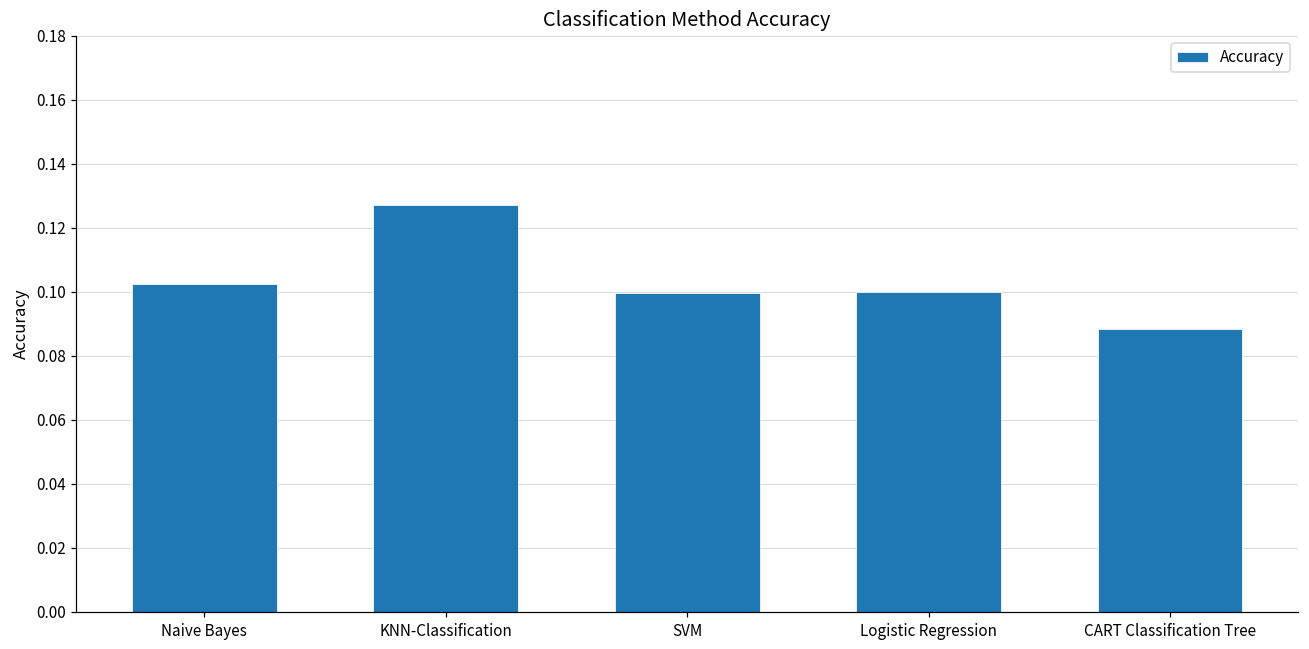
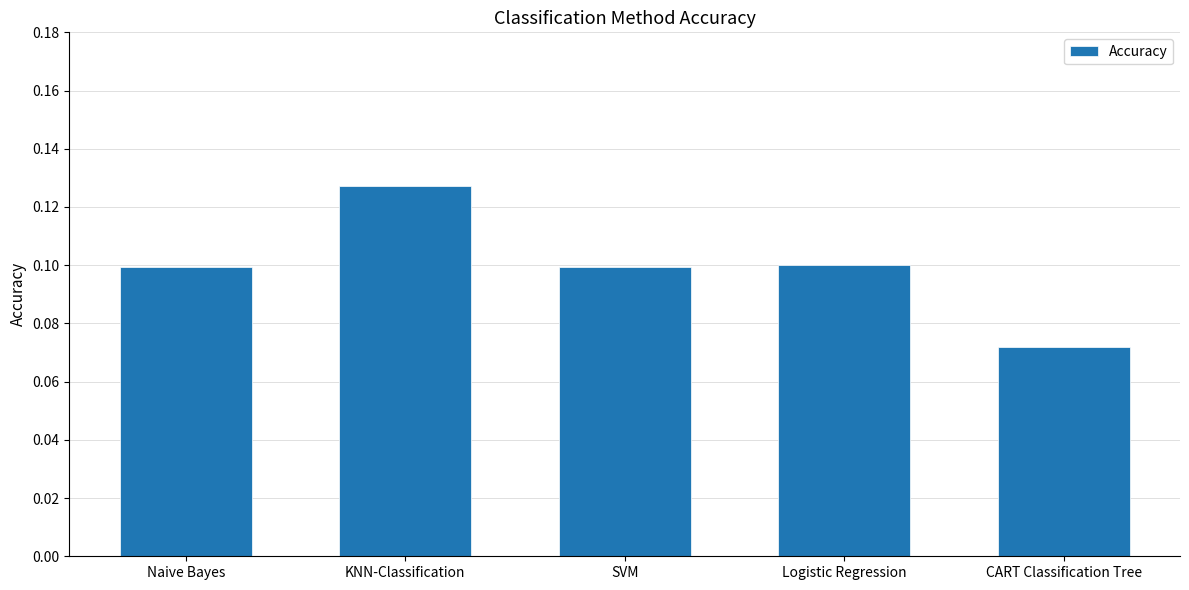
  {
-   "Naive Bayes": 0.102,
+   "Naive Bayes": 0.099,
    "KNN-Classification": 0.127,
    "SVM": 0.099,
    "Logistic Regression": 0.100,
-   "CART Classification Tree": 0.088
+   "CART Classification Tree": 0.072
  }
